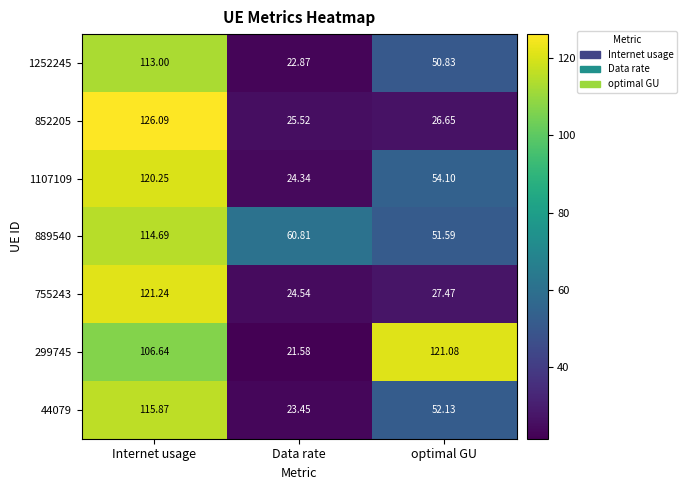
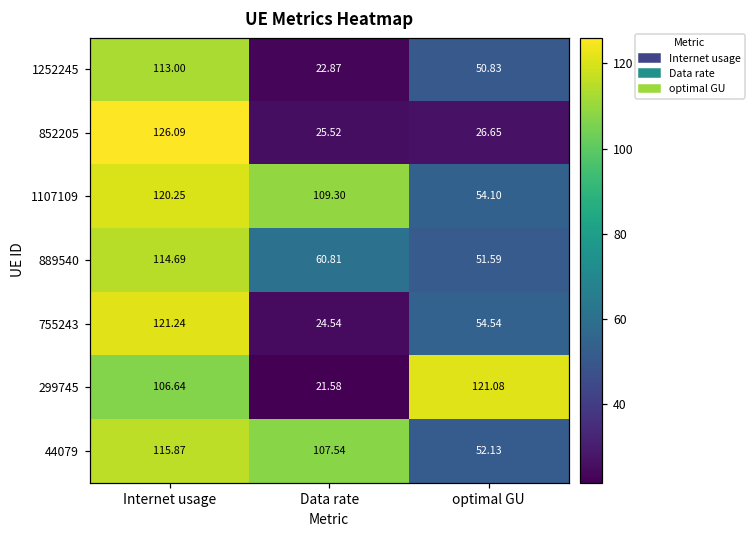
  {
    "1252245": {
      "Internet usage": 113.00,
      "Data rate": 22.87,
      "optimal GU": 50.83
    },
    "852205": {
      "Internet usage": 126.09,
      "Data rate": 25.52,
      "optimal GU": 26.65
    },
    "1107109": {
      "Internet usage": 120.25,
-     "Data rate": 24.34,
+     "Data rate": 109.30,
      "optimal GU": 54.10
    },
    "889540": {
      "Internet usage": 114.69,
      "Data rate": 60.81,
      "optimal GU": 51.59
    },
    "755243": {
      "Internet usage": 121.24,
      "Data rate": 24.54,
-     "optimal GU": 27.47
+     "optimal GU": 54.54
    },
    "299745": {
      "Internet usage": 106.64,
      "Data rate": 21.58,
      "optimal GU": 121.08
    },
    "44079": {
      "Internet usage": 115.87,
-     "Data rate": 23.45,
+     "Data rate": 107.54,
      "optimal GU": 52.13
    }
  }
